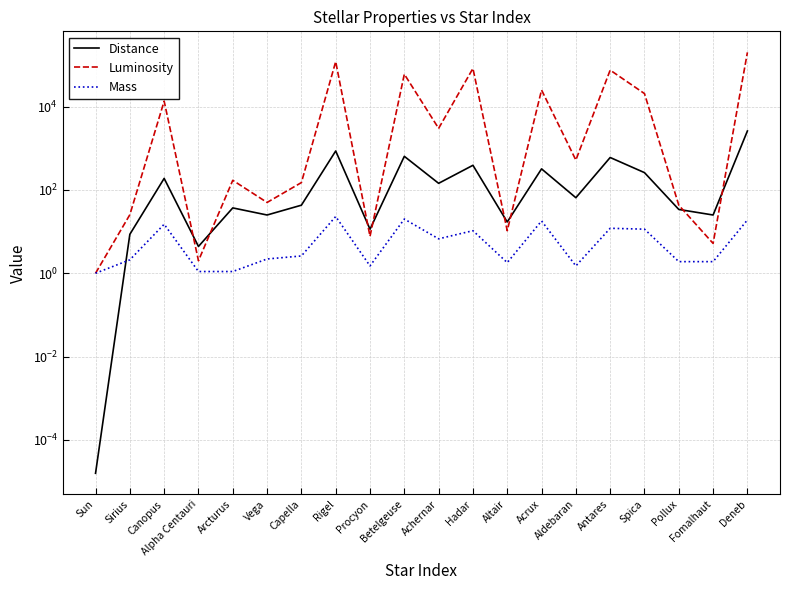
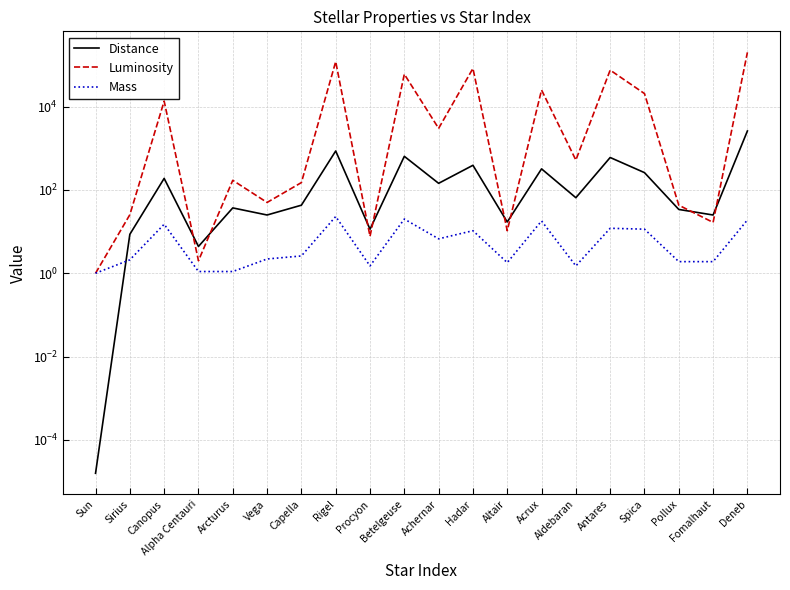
  {
    "Distance": {
      "Sun": 0.000016,
      "Sirius": 9,
      "Canopus": 200,
      "Alpha Centauri": 4,
      "Arcturus": 40,
      "Vega": 30,
      "Capella": 40,
      "Rigel": 900,
      "Procyon": 11,
      "Betelgeuse": 600,
      "Achernar": 140,
      "Hadar": 400,
      "Altair": 17,
      "Acrux": 300,
      "Aldebaran": 70,
      "Antares": 600,
      "Spica": 300,
      "Pollux": 30,
      "Fomalhaut": 30,
      "Deneb": 3000
    },
    "Luminosity": {
      "Sirius": 30,
      "Canopus": 14000,
      "Alpha Centauri": 2,
      "Arcturus": 170,
      "Vega": 50,
      "Capella": 150,
      "Rigel": 120000,
      "Procyon": 8,
      "Betelgeuse": 60000,
      "Achernar": 3000,
      "Hadar": 80000,
      "Altair": 11,
      "Acrux": 30000,
      "Aldebaran": 500,
      "Antares": 80000,
      "Spica": 20000,
      "Pollux": 40,
-     "Fomalhaut": 5,
+     "Fomalhaut": 17,
      "Deneb": 200000
    },
    "Mass": {
      "Sirius": 2,
      "Canopus": 15,
      "Alpha Centauri": 1,
      "Arcturus": 1,
      "Vega": 2,
      "Capella": 3,
      "Rigel": 20,
      "Procyon": 1.5,
      "Betelgeuse": 20,
      "Achernar": 7,
      "Hadar": 11,
      "Altair": 2,
      "Acrux": 18,
      "Aldebaran": 1.5,
      "Antares": 12,
      "Spica": 11,
      "Pollux": 2,
      "Fomalhaut": 2,
      "Deneb": 20
    }
  }
